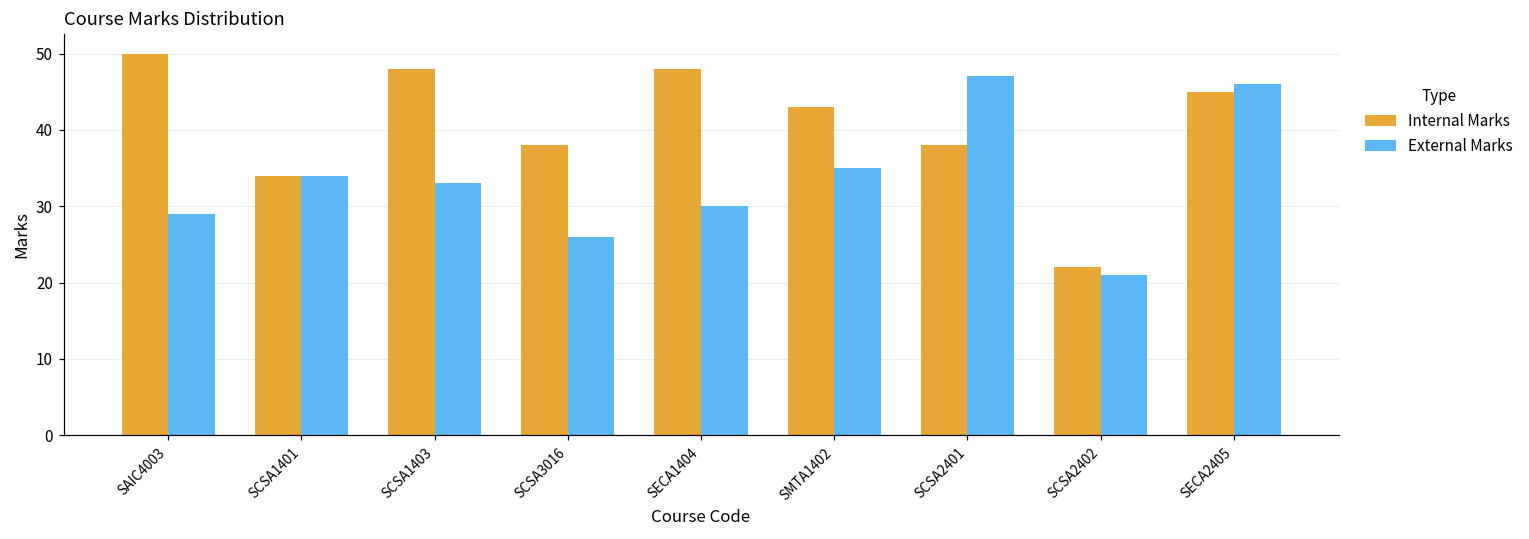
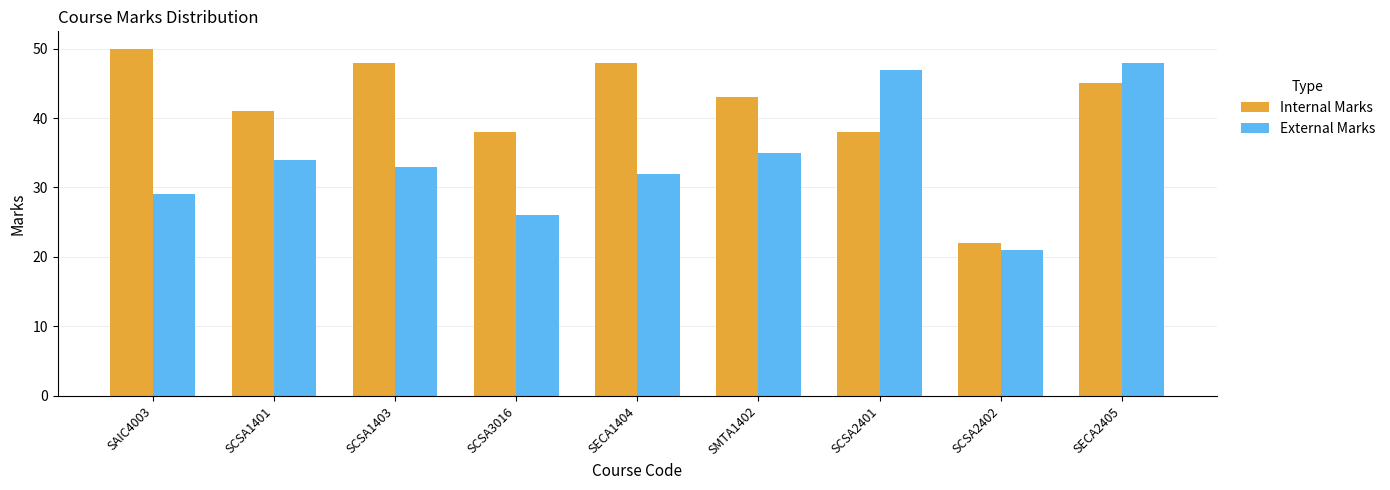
  {
    "Internal Marks": {
      "SAIC4003": 50,
-     "SCSA1401": 34,
+     "SCSA1401": 41,
      "SCSA1403": 48,
      "SCSA3016": 38,
      "SECA1404": 48,
      "SMTA1402": 43,
      "SCSA2401": 38,
      "SCSA2402": 22,
      "SECA2405": 45
    },
    "External Marks": {
      "SAIC4003": 29,
      "SCSA1401": 34,
      "SCSA1403": 33,
      "SCSA3016": 26,
-     "SECA1404": 30,
+     "SECA1404": 32,
      "SMTA1402": 35,
      "SCSA2401": 47,
      "SCSA2402": 21,
-     "SECA2405": 46
+     "SECA2405": 48
    }
  }
